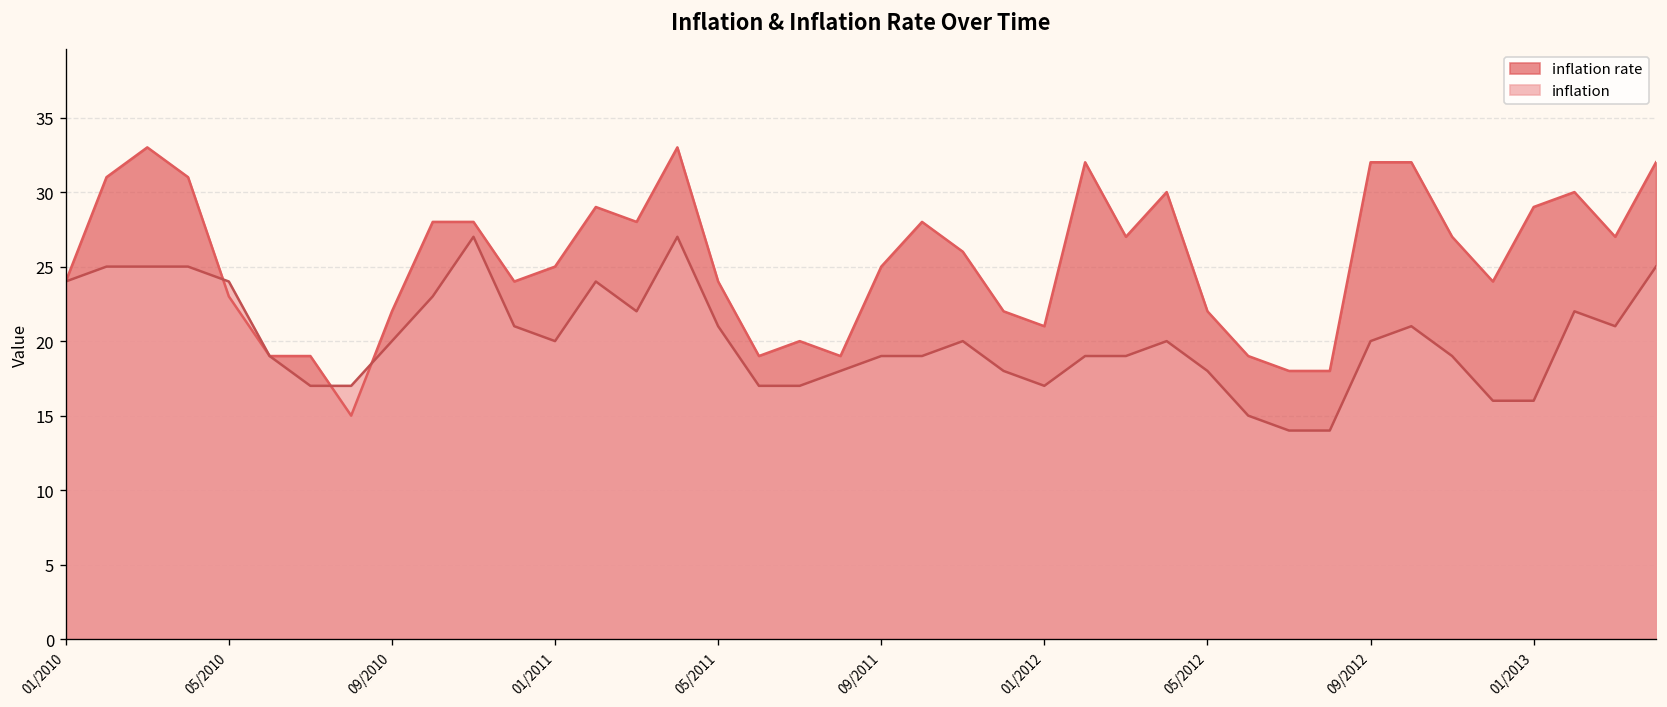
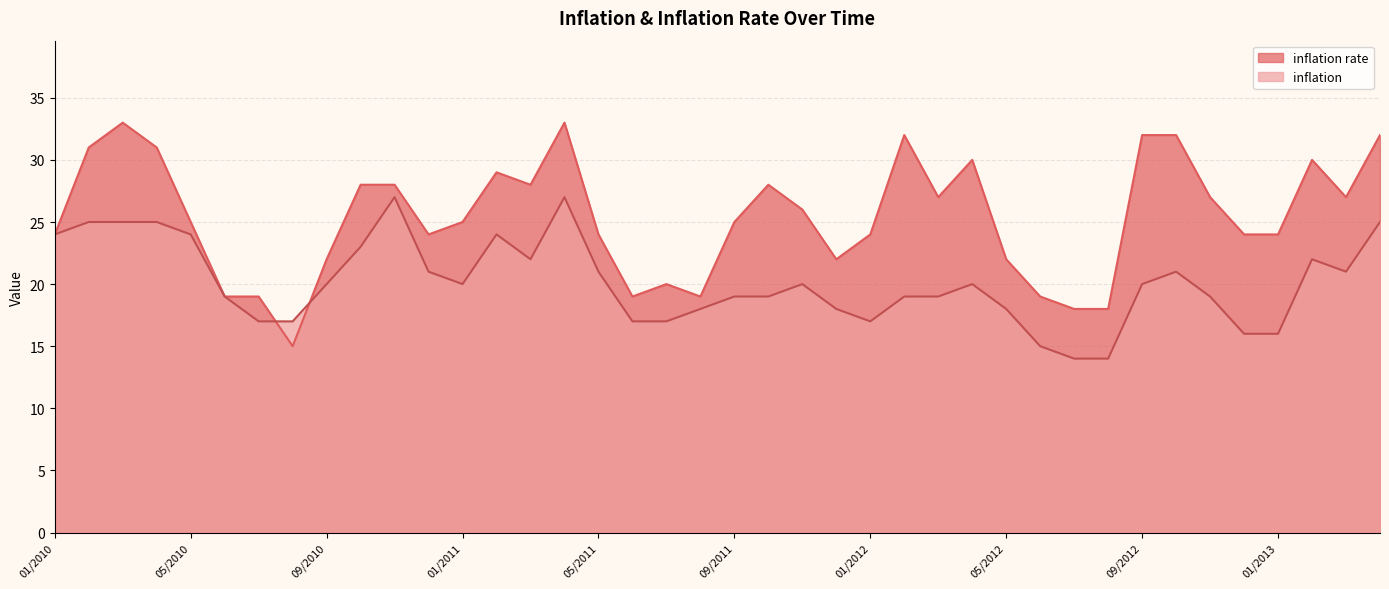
  {
    "inflation rate": {
-     "05/2010": 23,
+     "05/2010": 25,
      "09/2010": 22,
      "01/2011": 25,
      "05/2011": 24,
      "09/2011": 25,
-     "01/2012": 21,
+     "01/2012": 24,
      "05/2012": 22,
      "09/2012": 32,
-     "01/2013": 29
+     "01/2013": 24
    },
    "inflation": {
      "05/2010": 24,
      "09/2010": 20,
      "01/2011": 20,
      "05/2011": 21,
      "09/2011": 19,
      "01/2012": 17,
      "05/2012": 18,
      "09/2012": 20,
      "01/2013": 16
    }
  }
